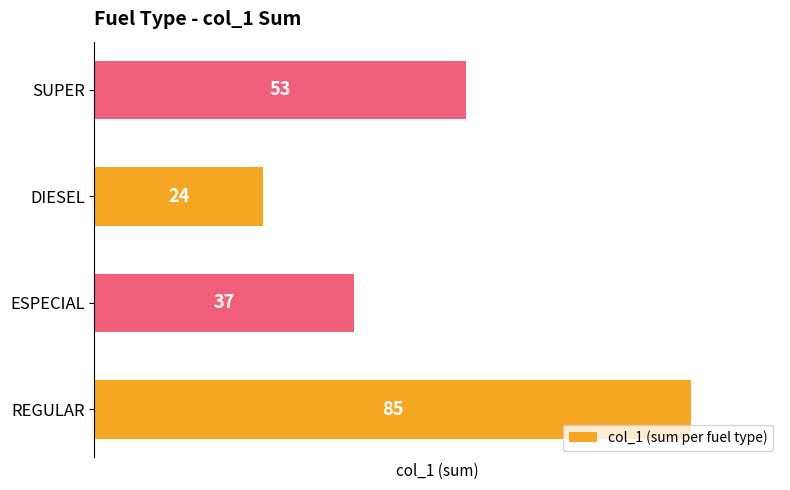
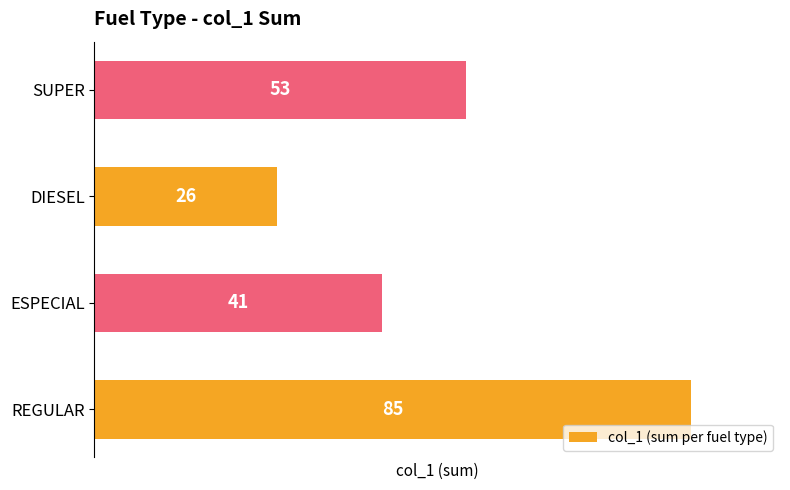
  {
    "SUPER": 53,
-   "DIESEL": 24,
-   "ESPECIAL": 37,
+   "DIESEL": 26,
+   "ESPECIAL": 41,
    "REGULAR": 85
  }
